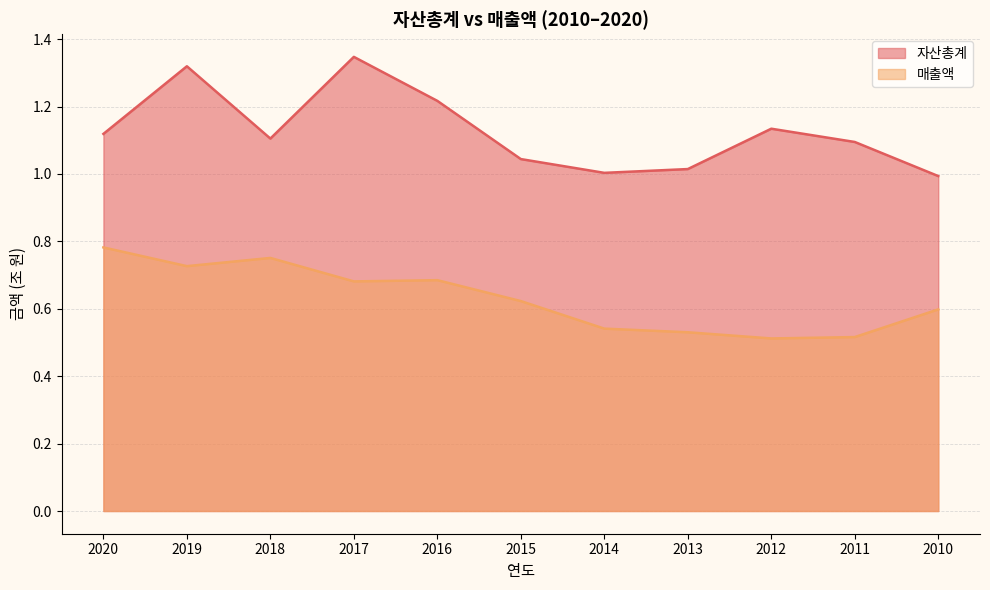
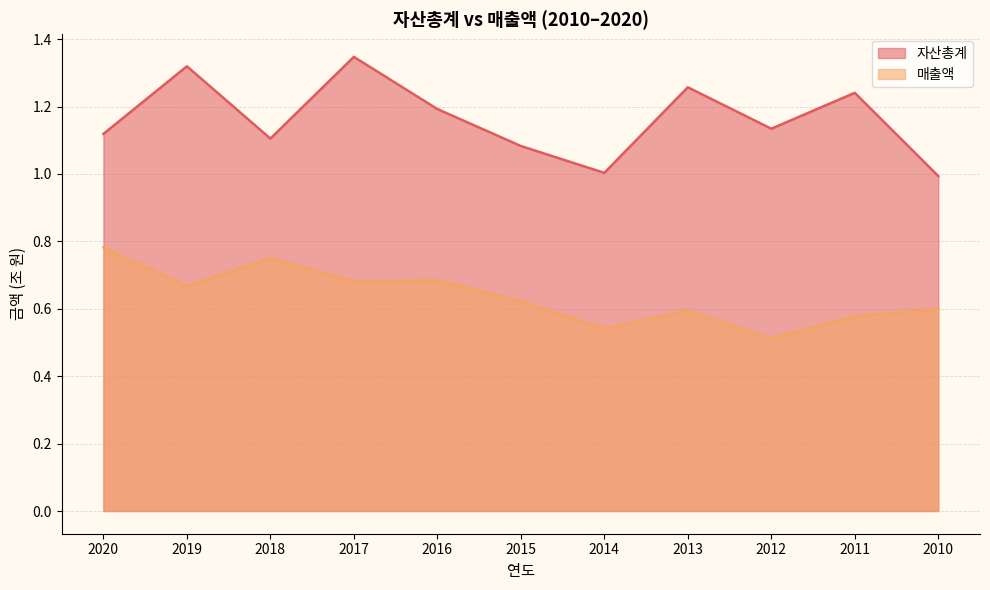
  {
    "자산총계": {
      "2020": 1.12,
      "2019": 1.32,
      "2018": 1.10,
      "2017": 1.35,
-     "2016": 1.22,
-     "2015": 1.04,
+     "2016": 1.19,
+     "2015": 1.08,
      "2014": 1.00,
-     "2013": 1.01,
+     "2013": 1.26,
      "2012": 1.13,
-     "2011": 1.09,
+     "2011": 1.24,
      "2010": 0.99
    },
    "매출액": {
      "2020": 0.78,
-     "2019": 0.73,
+     "2019": 0.67,
      "2018": 0.75,
      "2017": 0.68,
      "2016": 0.68,
      "2015": 0.62,
      "2014": 0.54,
-     "2013": 0.53,
+     "2013": 0.59,
      "2012": 0.51,
-     "2011": 0.52,
+     "2011": 0.58,
      "2010": 0.60
    }
  }
